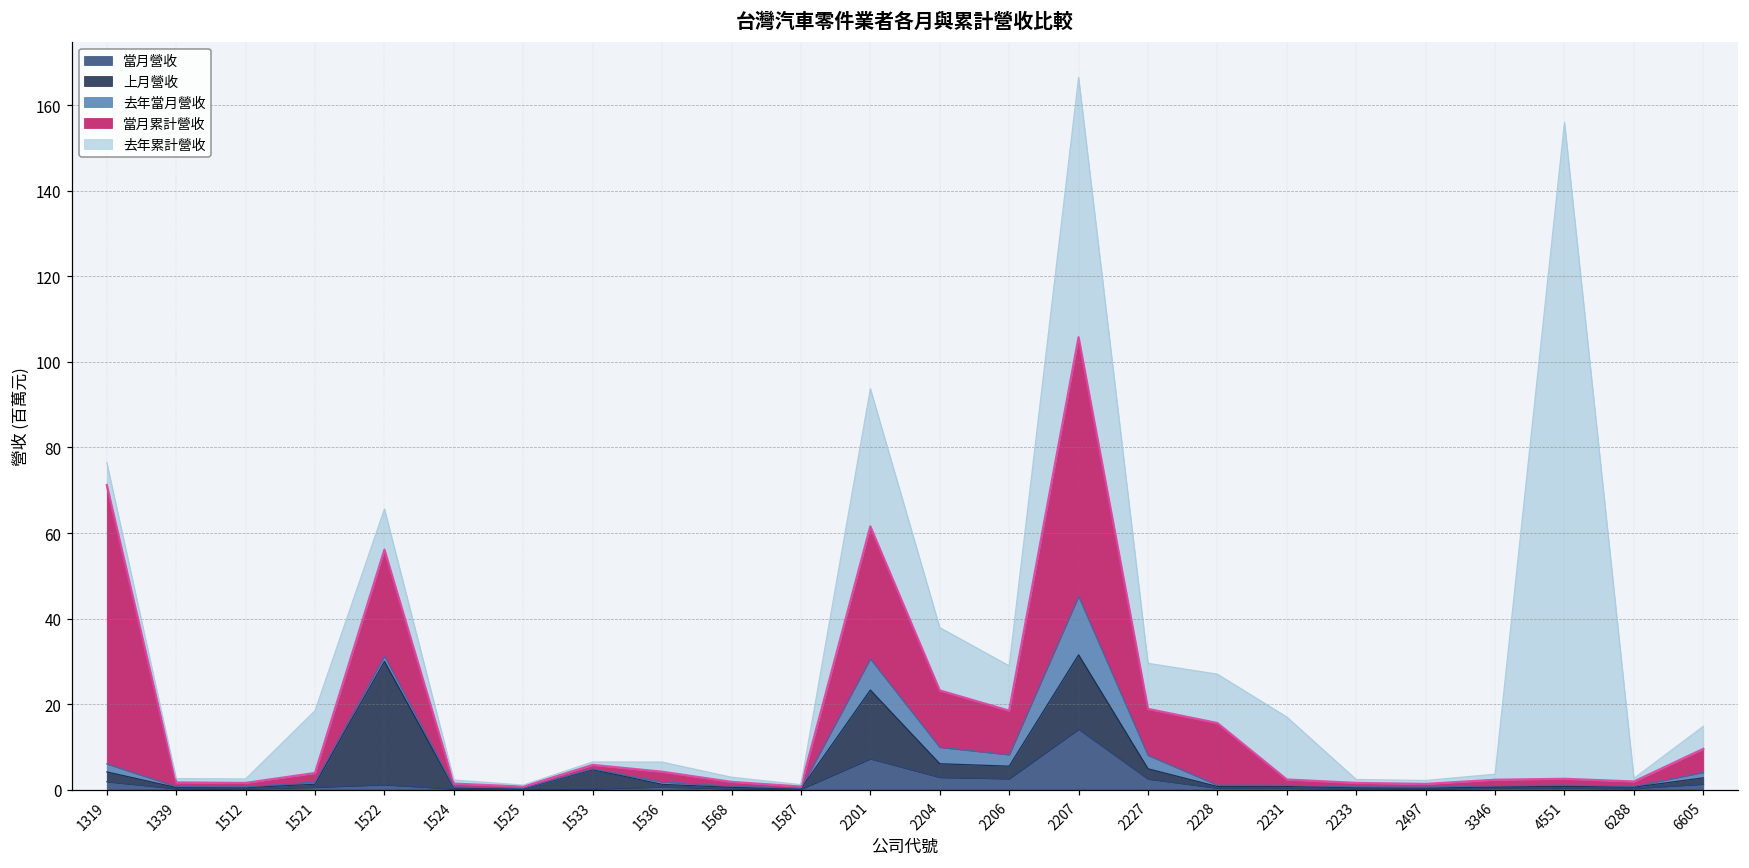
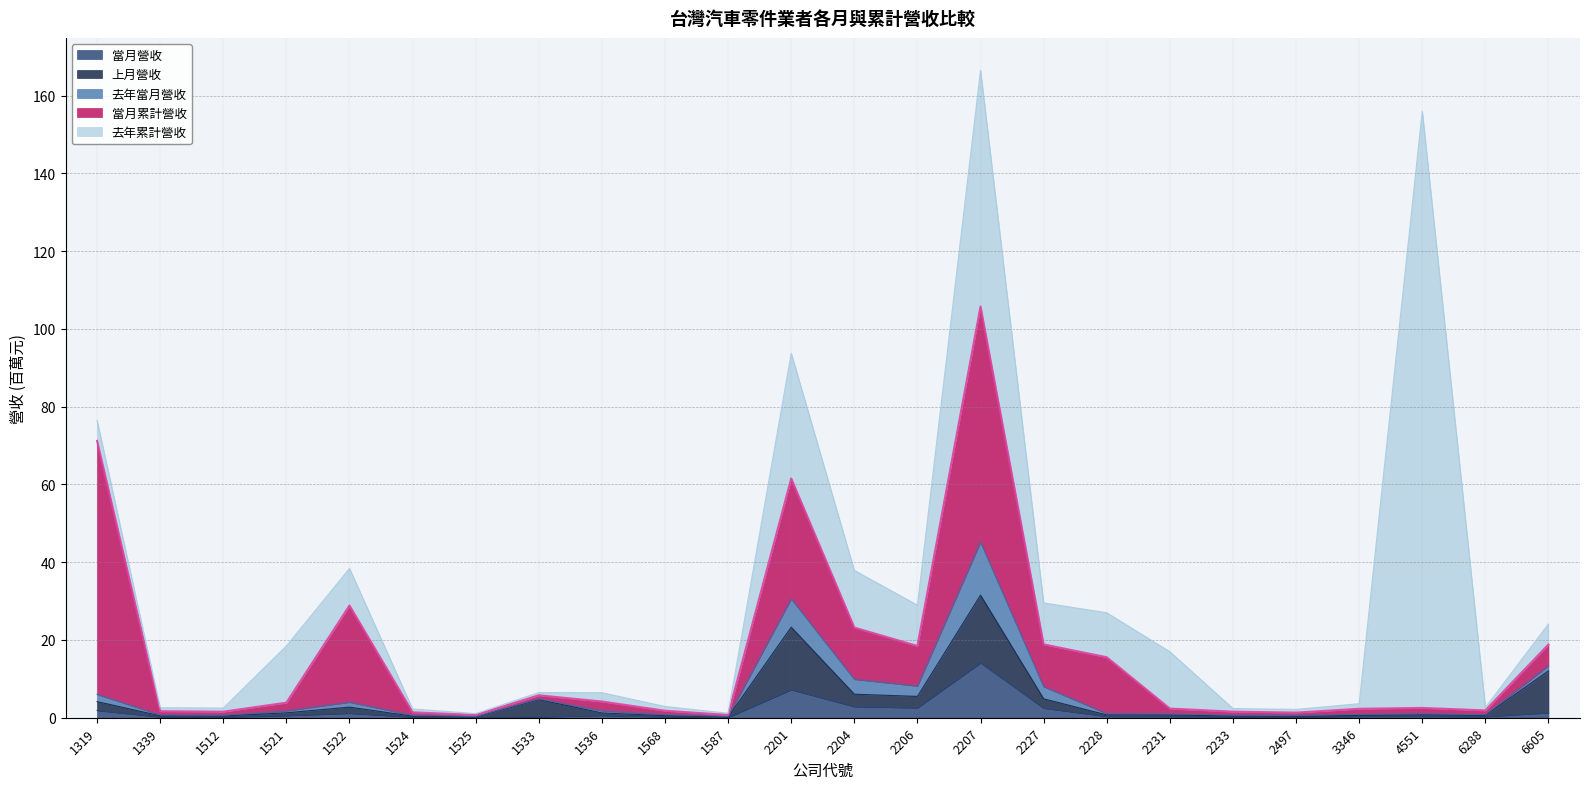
  {
    "上月營收": {
      "1319": 2,
-     "1522": 29,
+     "1522": 2,
      "2201": 16,
      "2204": 3,
      "2206": 3,
      "2207": 17,
      "2227": 2,
-     "6605": 1
+     "6605": 11
    },
    "當月累計營收": {
      "1319": 65,
      "1339": 1,
      "1512": 1,
      "1521": 2,
      "1522": 25,
      "1524": 1,
      "1533": 1,
      "1536": 2,
      "1568": 1,
      "2201": 31,
      "2204": 13,
      "2206": 10,
      "2207": 61,
      "2227": 11,
      "2228": 15,
      "2231": 1,
      "2233": 1,
      "2497": 1,
      "3346": 1,
      "4551": 1,
      "6288": 1,
      "6605": 5
    },
    "去年累計營收": {
      "1319": 5,
      "1339": 1,
      "1512": 1,
      "1521": 15,
      "1522": 10,
      "1524": 1,
      "1533": 1,
      "1536": 2,
      "1568": 1,
      "2201": 32,
      "2204": 15,
      "2206": 11,
      "2207": 61,
      "2227": 11,
      "2228": 11,
      "2231": 15,
      "2233": 1,
      "2497": 1,
      "3346": 1,
      "4551": 154,
      "6288": 1,
      "6605": 5
    }
  }
